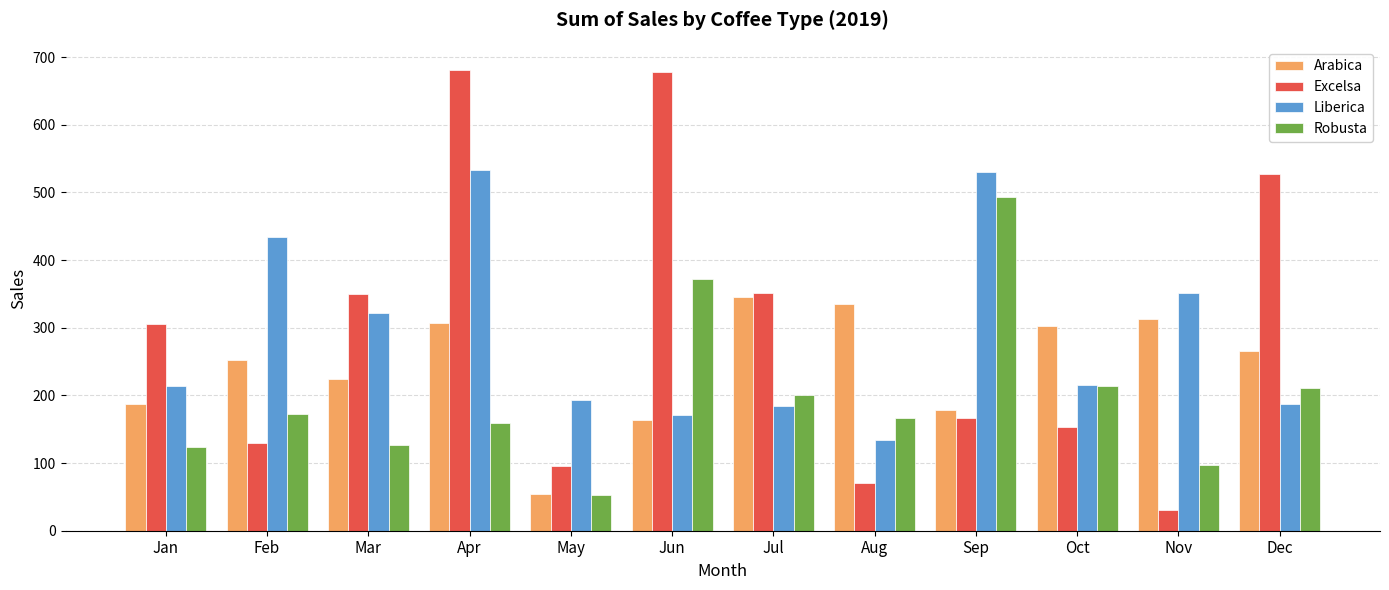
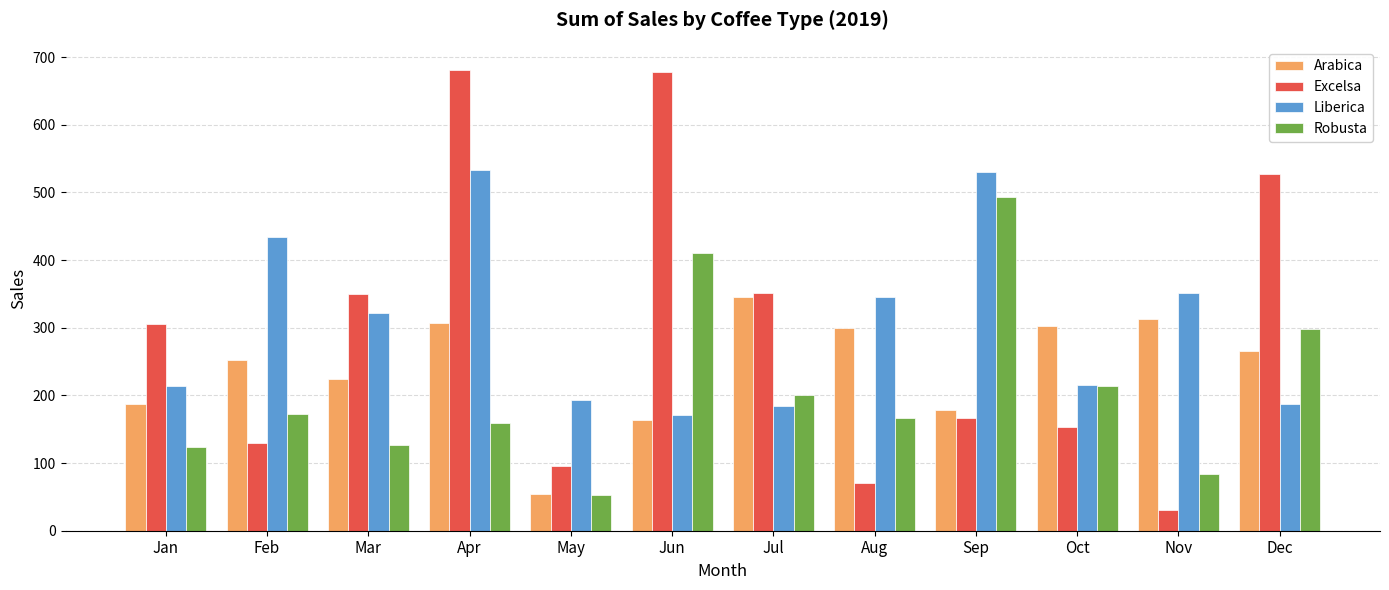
  {
    "Arabica": {
      "Jan": 190,
      "Feb": 250,
      "Mar": 220,
      "Apr": 310,
      "May": 50,
      "Jun": 160,
      "Jul": 350,
-     "Aug": 330,
+     "Aug": 300,
      "Sep": 180,
      "Oct": 300,
      "Nov": 310,
      "Dec": 270
    },
    "Excelsa": {
      "Jan": 310,
      "Feb": 130,
      "Mar": 350,
      "Apr": 680,
      "May": 100,
      "Jun": 680,
      "Jul": 350,
      "Aug": 70,
      "Sep": 170,
      "Oct": 150,
      "Nov": 30,
      "Dec": 530
    },
    "Liberica": {
      "Jan": 210,
      "Feb": 430,
      "Mar": 320,
      "Apr": 530,
      "May": 190,
      "Jun": 170,
      "Jul": 180,
-     "Aug": 130,
+     "Aug": 340,
      "Sep": 530,
      "Oct": 220,
      "Nov": 350,
      "Dec": 190
    },
    "Robusta": {
      "Jan": 120,
      "Feb": 170,
      "Mar": 130,
      "Apr": 160,
      "May": 50,
-     "Jun": 370,
+     "Jun": 410,
      "Jul": 200,
      "Aug": 170,
      "Sep": 490,
      "Oct": 210,
-     "Nov": 100,
-     "Dec": 210
+     "Nov": 80,
+     "Dec": 300
    }
  }
